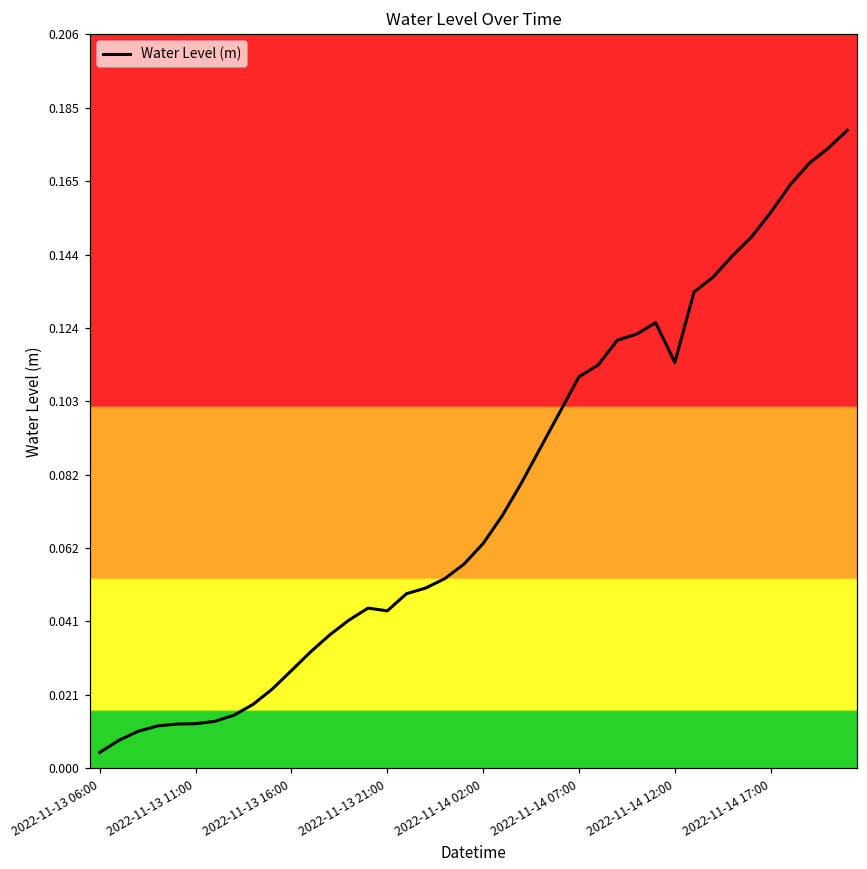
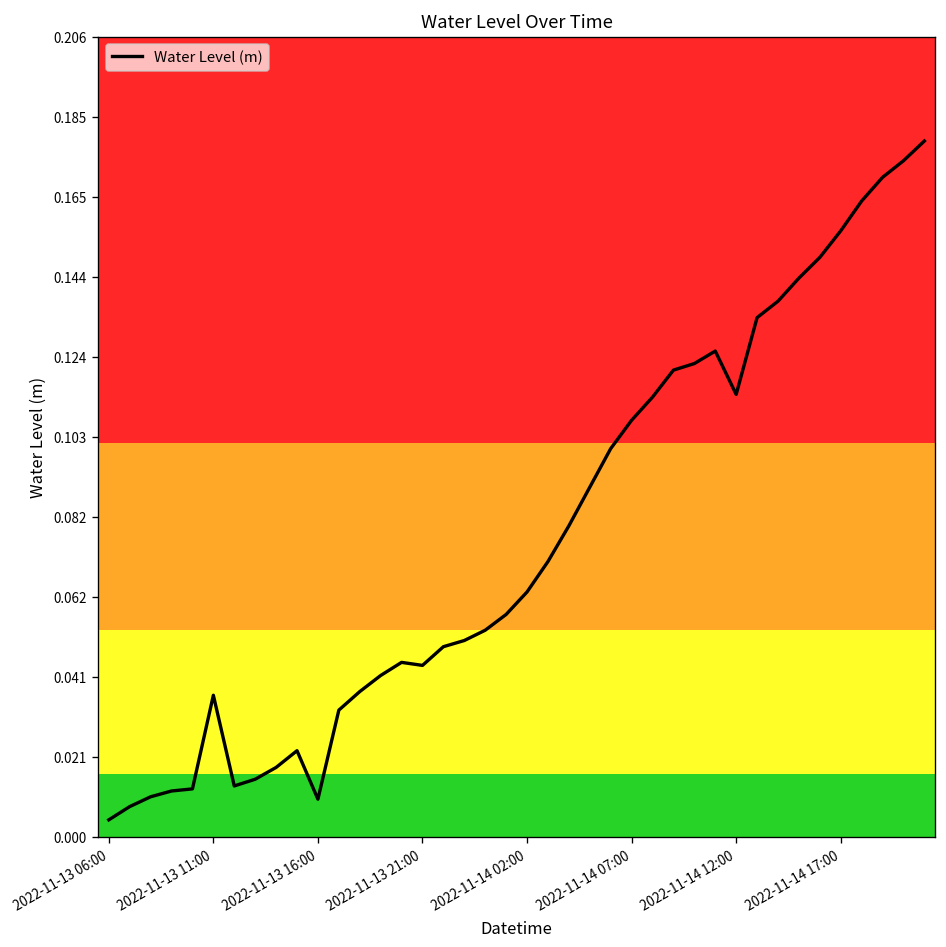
  {
    "2022-11-13 06:00": 0.004,
-   "2022-11-13 11:00": 0.012,
-   "2022-11-13 16:00": 0.027,
+   "2022-11-13 11:00": 0.036,
+   "2022-11-13 16:00": 0.010,
    "2022-11-13 21:00": 0.044,
    "2022-11-14 02:00": 0.063,
-   "2022-11-14 07:00": 0.110,
+   "2022-11-14 07:00": 0.107,
    "2022-11-14 12:00": 0.114,
    "2022-11-14 17:00": 0.156
  }
